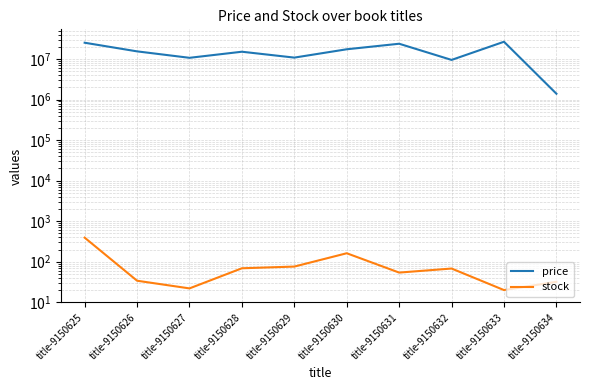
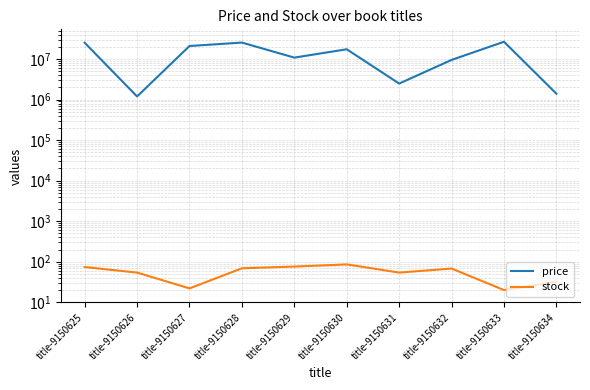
  {
    "price": {
      "title-9150625": 30000000,
-     "title-9150626": 15000000,
-     "title-9150627": 11000000,
-     "title-9150628": 15000000,
+     "title-9150626": 1200000,
+     "title-9150627": 20000000,
+     "title-9150628": 30000000,
      "title-9150629": 11000000,
      "title-9150630": 17000000,
-     "title-9150631": 20000000,
+     "title-9150631": 2000000,
      "title-9150632": 10000000,
      "title-9150633": 30000000,
      "title-9150634": 1400000
    },
    "stock": {
-     "title-9150625": 400,
-     "title-9150626": 30,
+     "title-9150625": 70,
+     "title-9150626": 50,
      "title-9150627": 20,
      "title-9150628": 70,
      "title-9150629": 80,
-     "title-9150630": 160,
+     "title-9150630": 90,
      "title-9150631": 50,
      "title-9150632": 70,
      "title-9150633": 20
    }
  }
